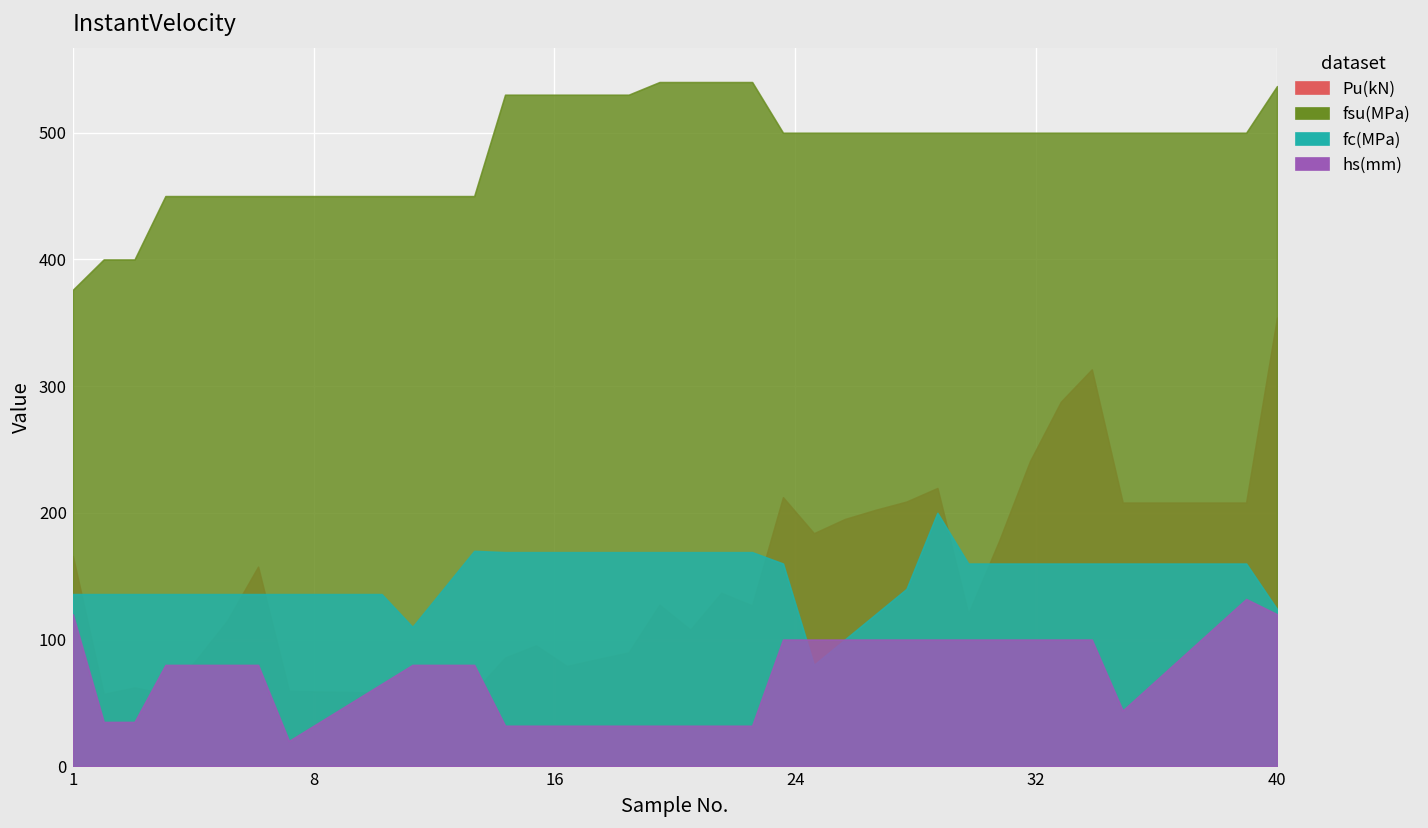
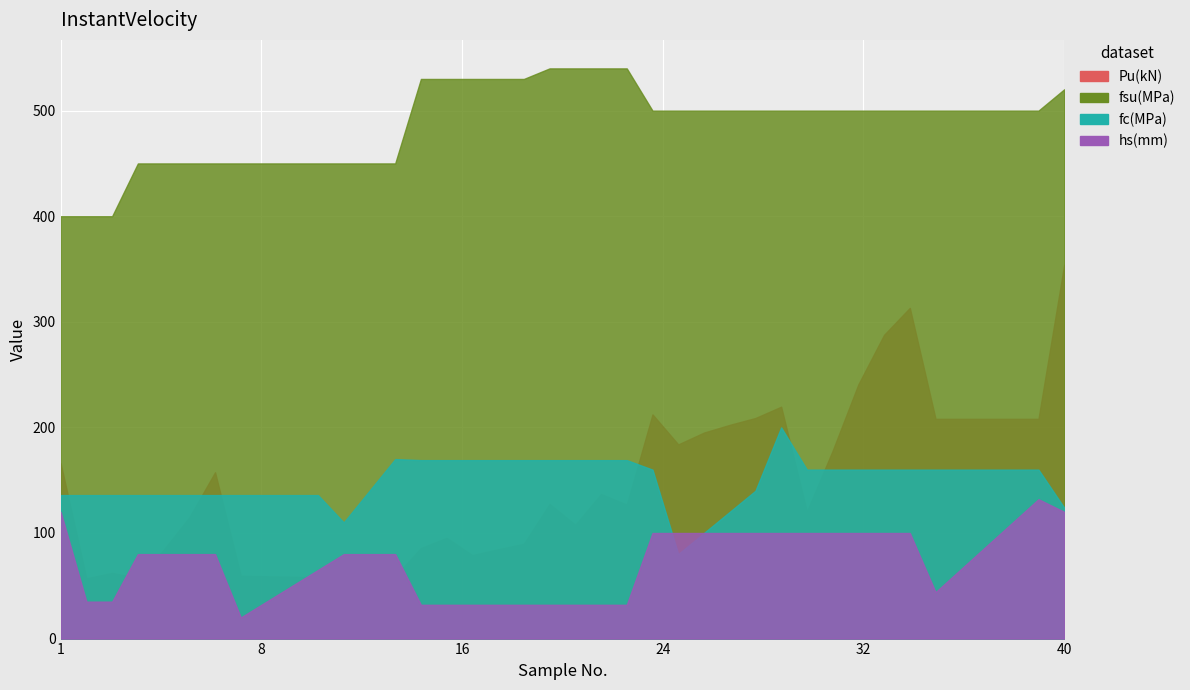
  {
    "Pu(kN)": {
      "1": 166,
      "40": 354
    },
    "fsu(MPa)": {
-     "1": 376,
-     "40": 537
+     "1": 400,
+     "40": 520
    },
    "fc(MPa)": {
      "1": 136,
      "40": 124
    },
    "hs(mm)": {
      "1": 120,
      "40": 120
    }
  }
